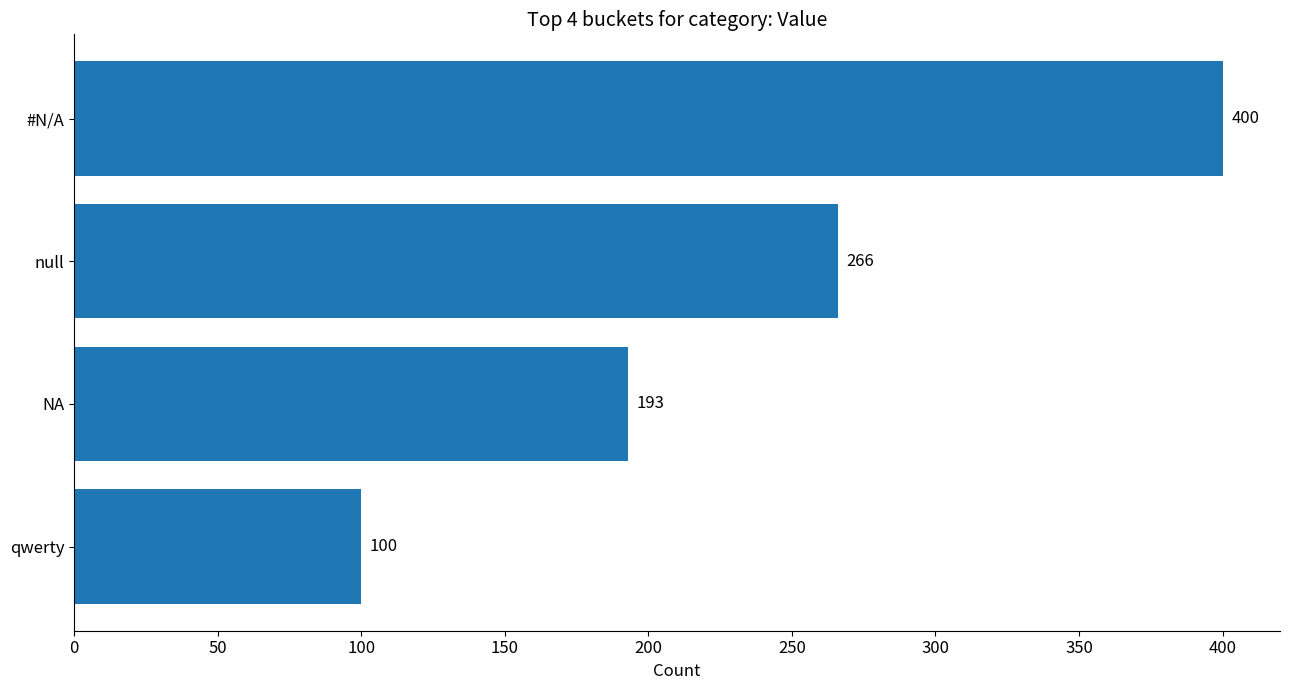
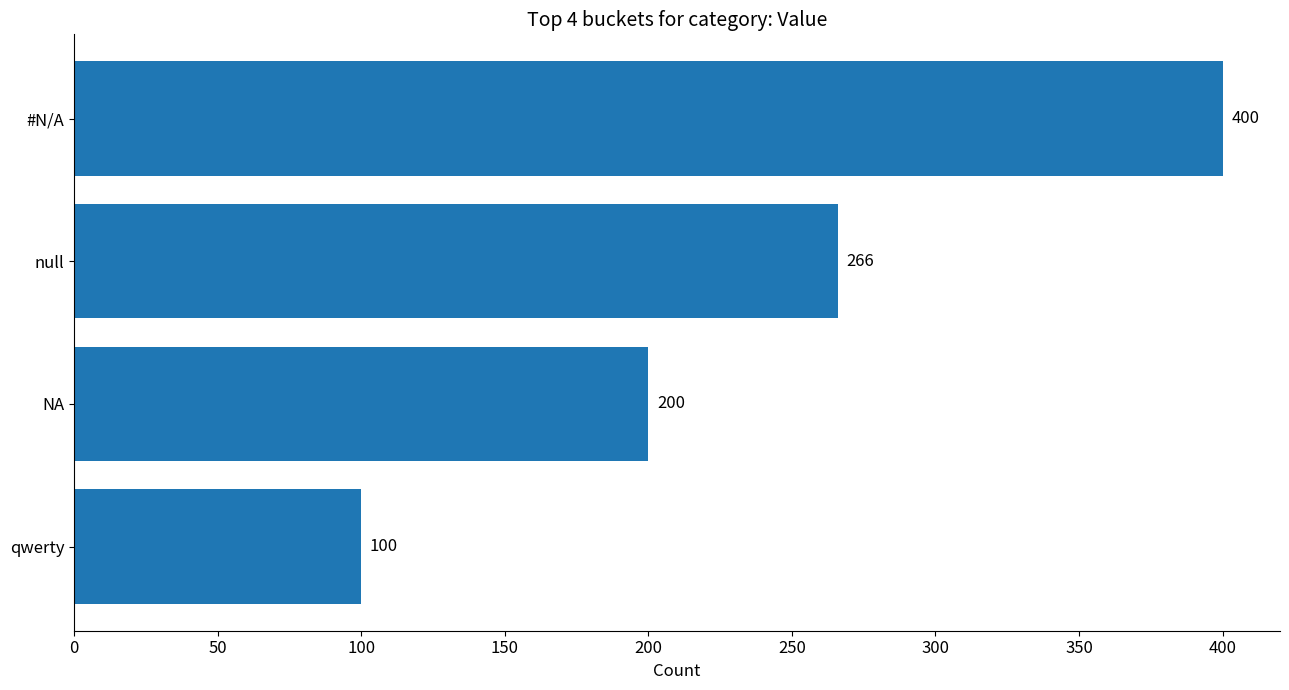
  {
    "#N/A": 400,
    "null": 266,
-   "NA": 193,
+   "NA": 200,
    "qwerty": 100
  }
